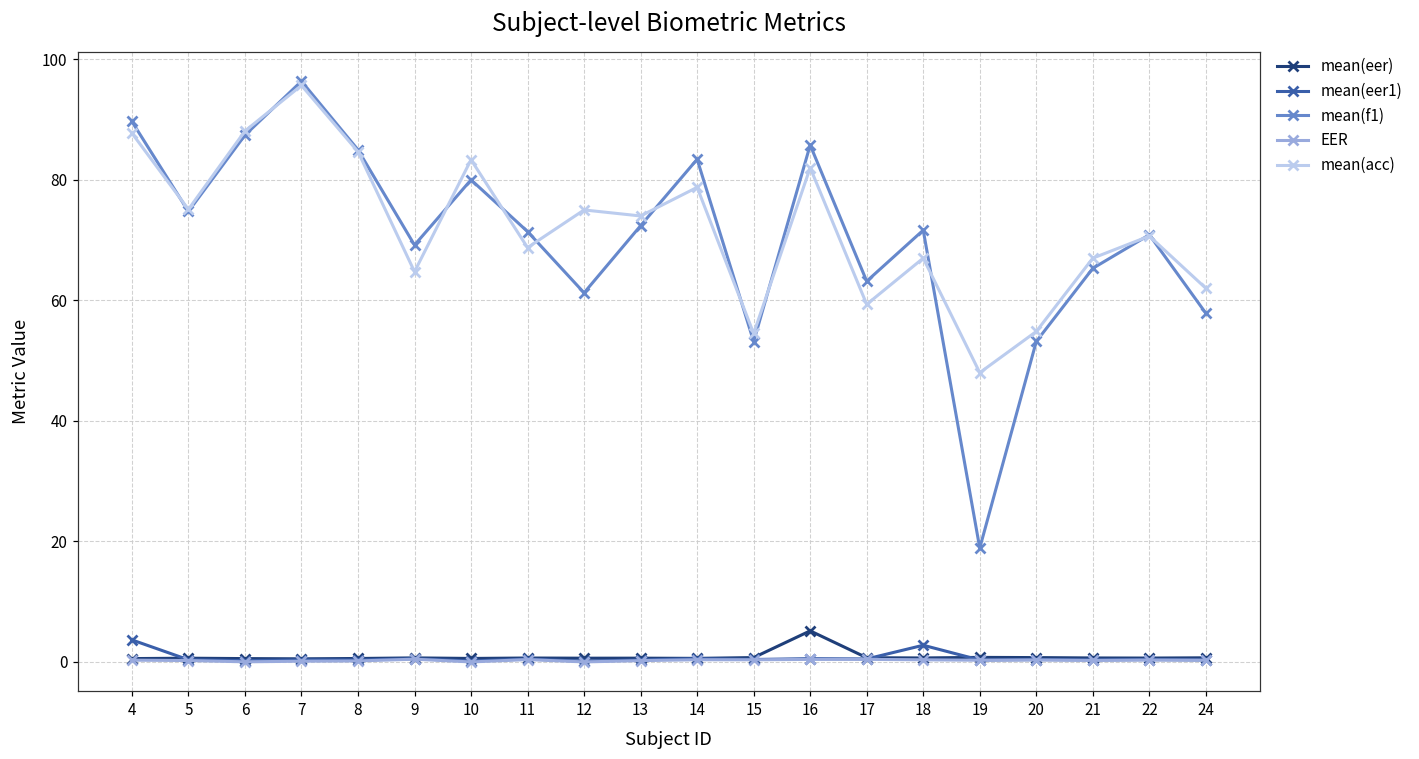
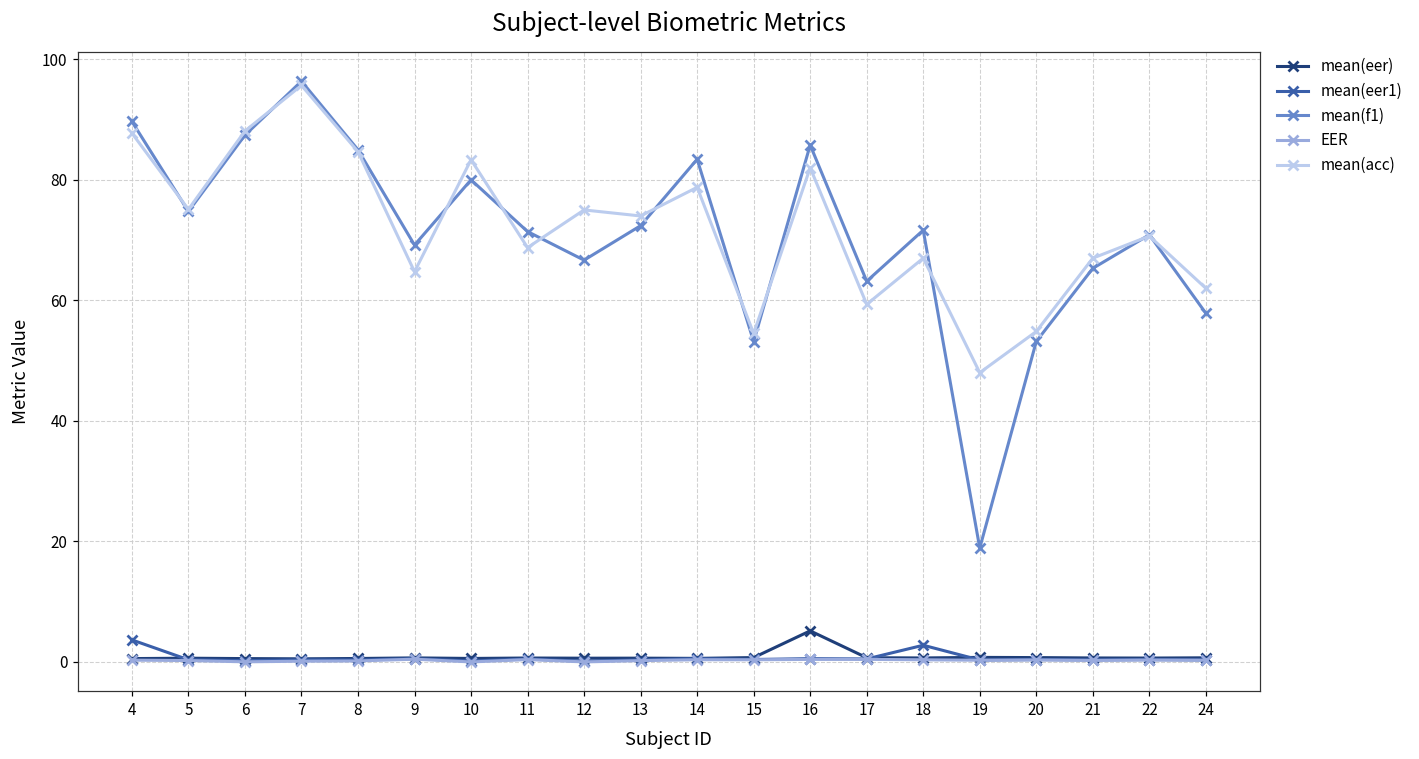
  {
    "mean(eer)": {
      "12": 1,
      "16": 5
    },
    "mean(eer1)": {
      "4": 4,
      "18": 3
    },
    "mean(f1)": {
      "4": 90,
      "6": 87,
      "7": 96,
      "9": 69,
      "10": 80,
      "11": 71,
-     "12": 61,
+     "12": 67,
      "13": 72,
      "14": 83,
      "15": 53,
      "16": 86,
      "17": 63,
      "18": 72,
      "19": 19,
      "20": 53,
      "21": 65,
      "24": 58
    }
  }
